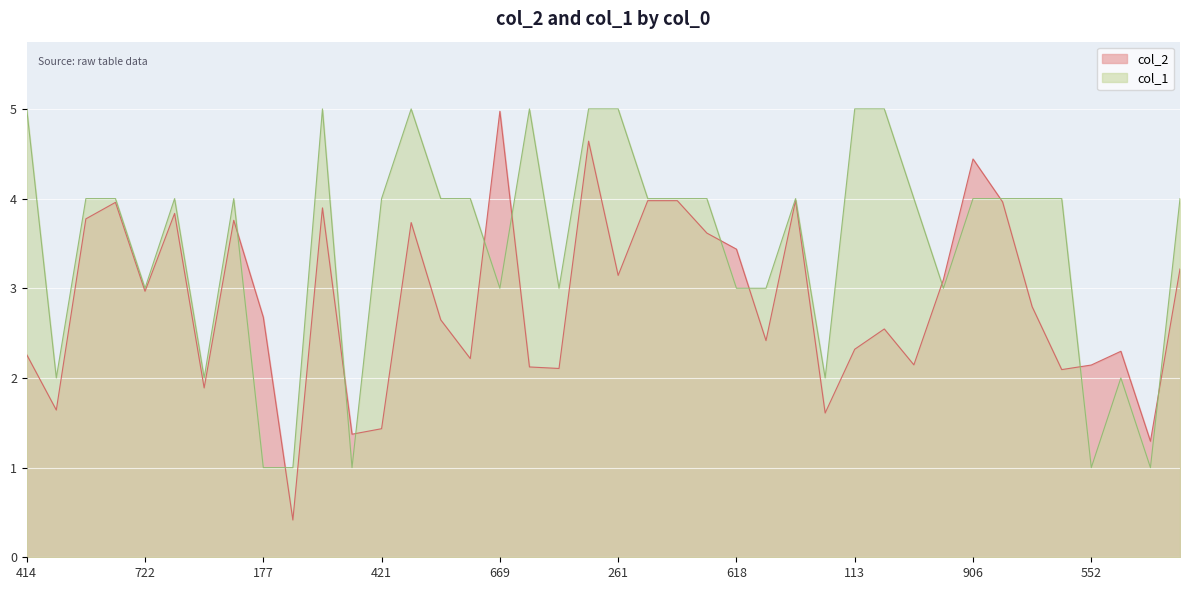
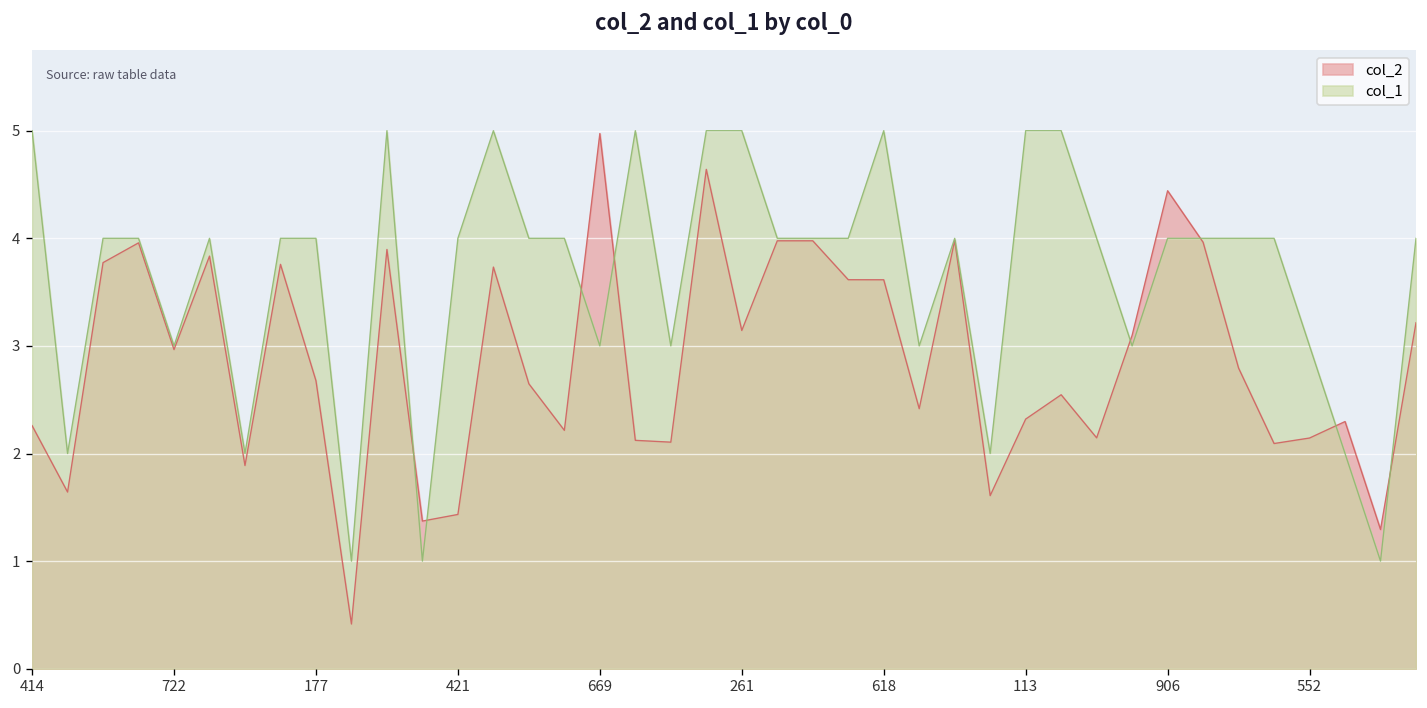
  {
    "col_2": {
      "414": 2.3,
      "722": 3.0,
      "177": 2.7,
      "421": 1.4,
      "669": 5.0,
      "261": 3.1,
-     "618": 3.4,
+     "618": 3.6,
      "113": 2.3,
      "906": 4.4,
      "552": 2.1
    },
    "col_1": {
      "414": 5,
      "722": 3,
-     "177": 1,
+     "177": 4,
      "421": 4,
      "669": 3,
      "261": 5,
-     "618": 3,
+     "618": 5,
      "113": 5,
      "906": 4,
-     "552": 1
+     "552": 3
    }
  }
